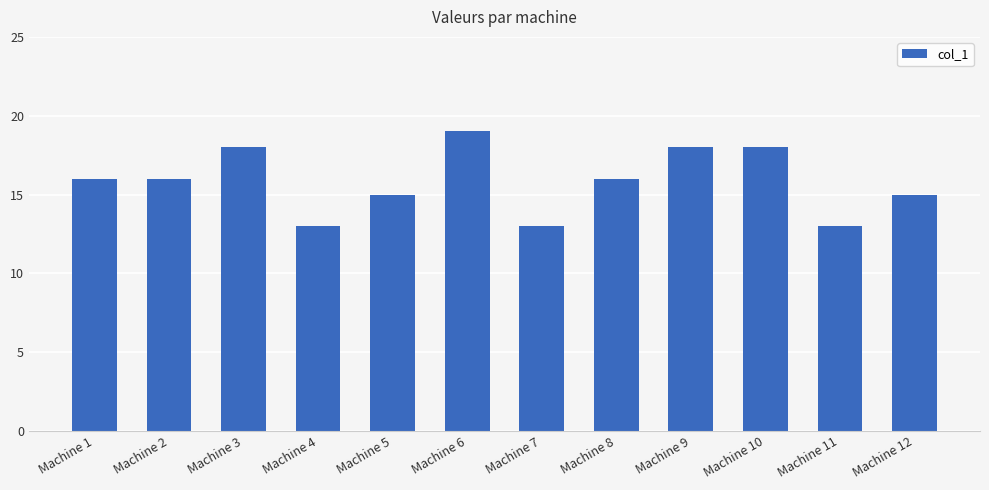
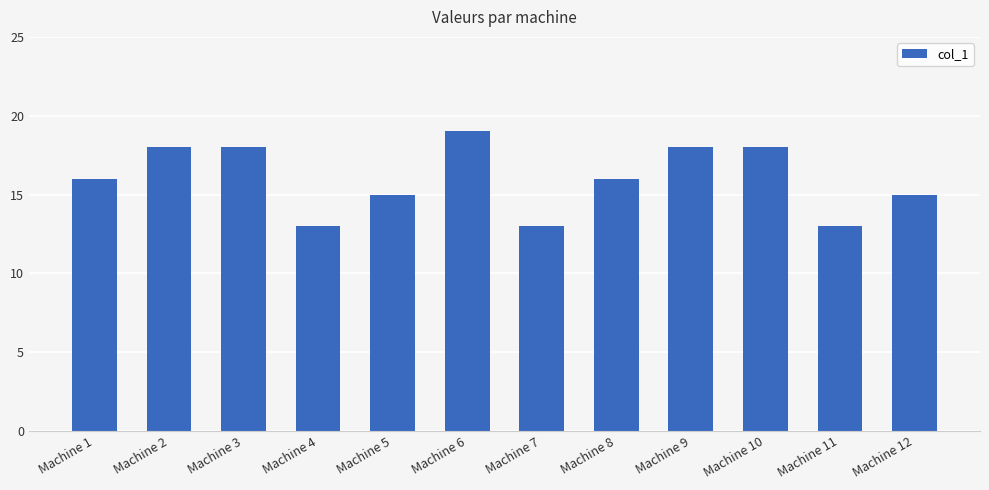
  {
    "Machine 1": 16,
-   "Machine 2": 16,
+   "Machine 2": 18,
    "Machine 3": 18,
    "Machine 4": 13,
    "Machine 5": 15,
    "Machine 6": 19,
    "Machine 7": 13,
    "Machine 8": 16,
    "Machine 9": 18,
    "Machine 10": 18,
    "Machine 11": 13,
    "Machine 12": 15
  }
